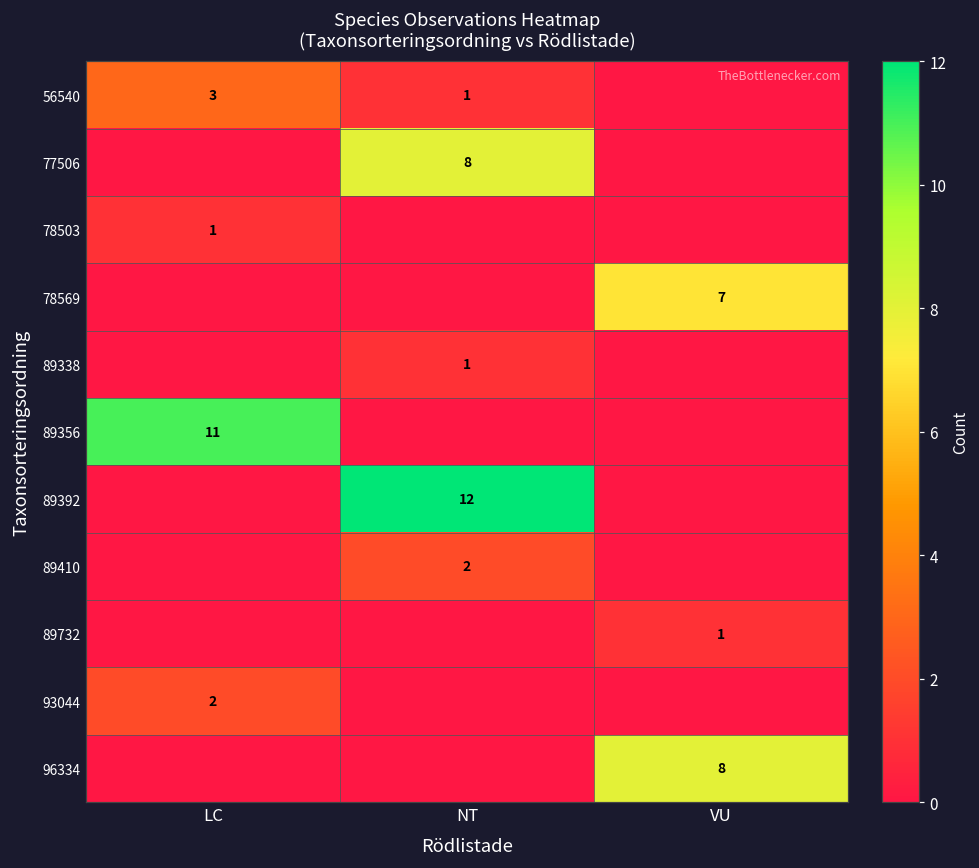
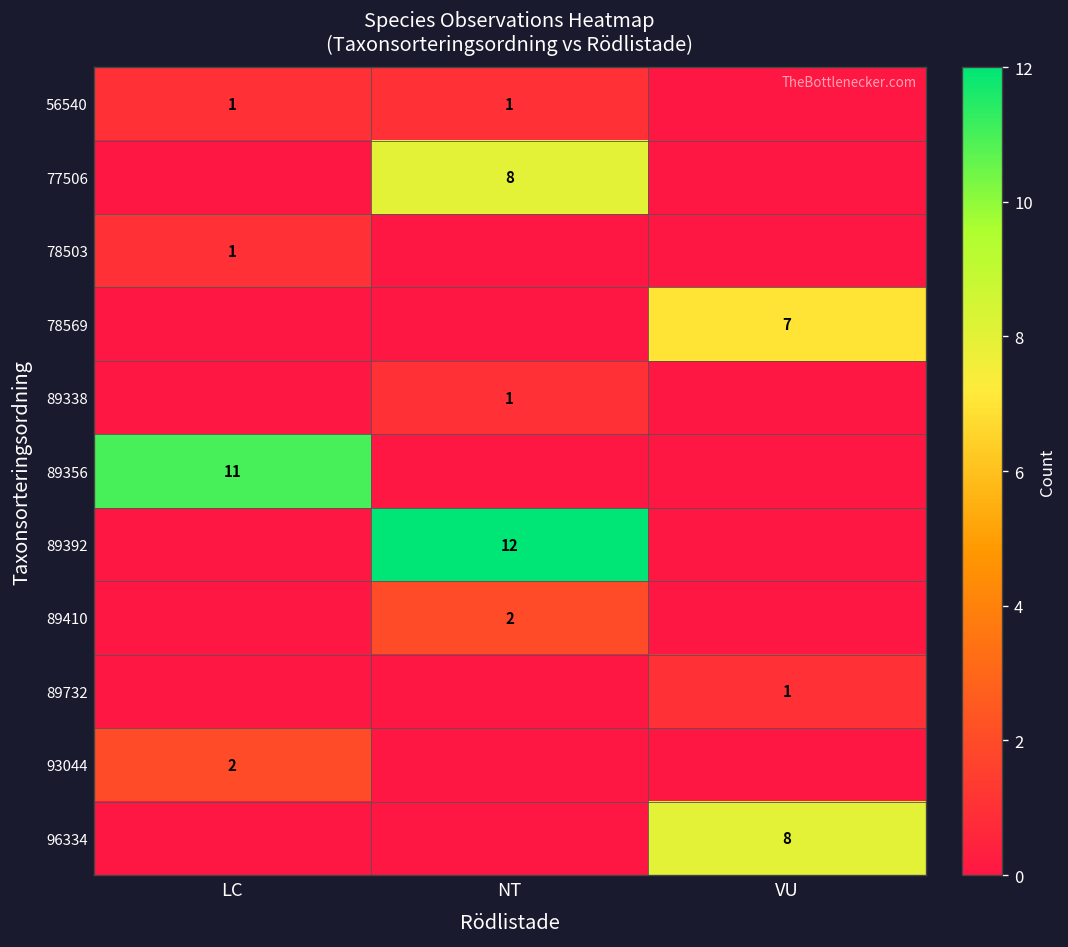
  {
    "56540": {
-     "LC": 3,
+     "LC": 1,
      "NT": 1
    },
    "77506": {
      "NT": 8
    },
    "78503": {
      "LC": 1
    },
    "78569": {
      "VU": 7
    },
    "89338": {
      "NT": 1
    },
    "89356": {
      "LC": 11
    },
    "89392": {
      "NT": 12
    },
    "89410": {
      "NT": 2
    },
    "89732": {
      "VU": 1
    },
    "93044": {
      "LC": 2
    },
    "96334": {
      "VU": 8
    }
  }
